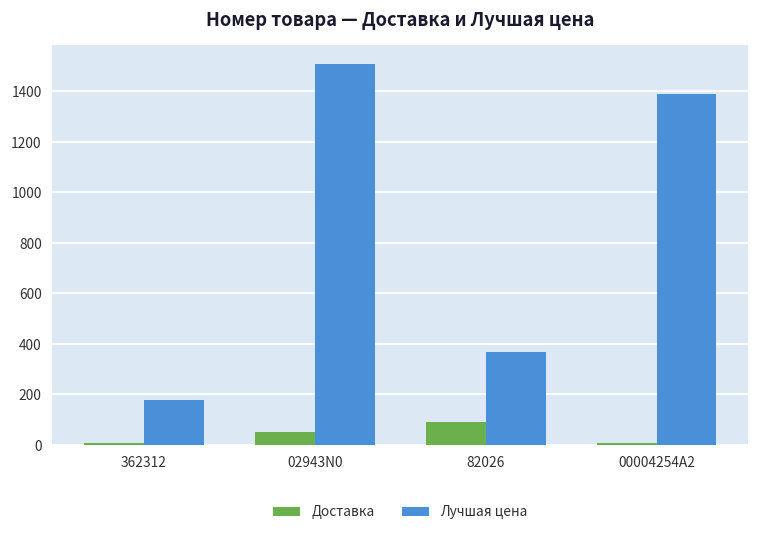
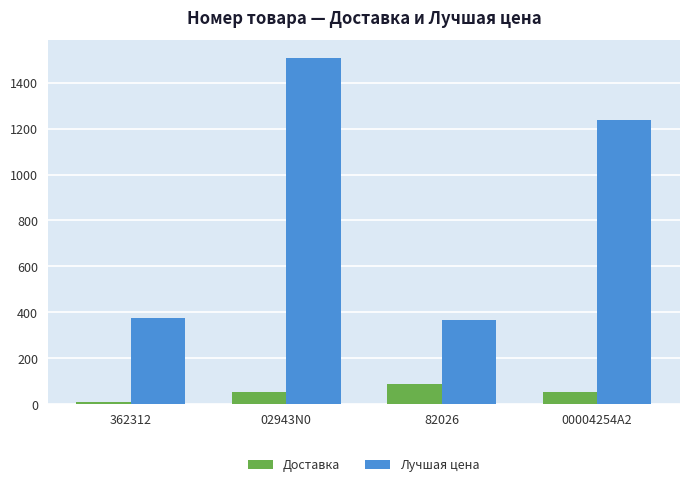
  {
    "Доставка": {
      "02943N0": 50,
      "82026": 90,
-     "00004254A2": 10
+     "00004254A2": 50
    },
    "Лучшая цена": {
-     "362312": 180,
+     "362312": 370,
      "02943N0": 1510,
      "82026": 370,
-     "00004254A2": 1390
+     "00004254A2": 1240
    }
  }
